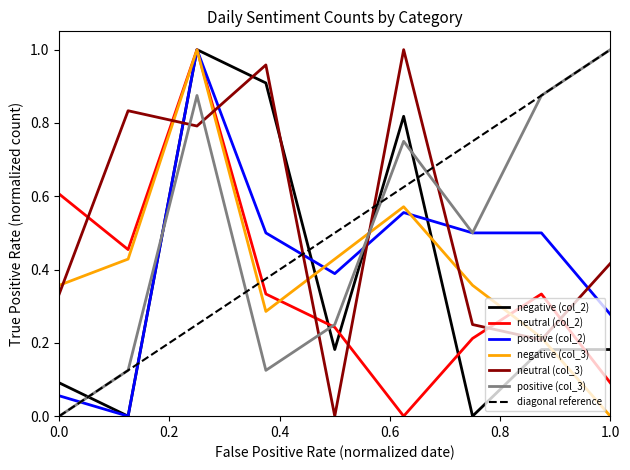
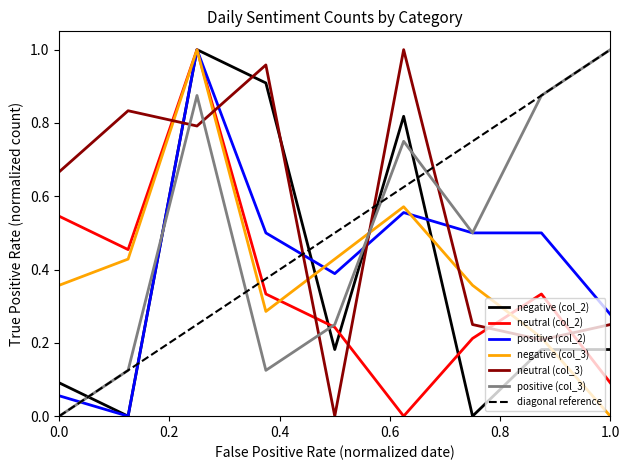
  {
    "neutral (col_2)": {
-     "0.0": 0.61,
+     "0.0": 0.55,
      "1.0": 0.09
    },
    "positive (col_2)": {
      "0.0": 0.06,
      "1.0": 0.28
    },
    "negative (col_3)": {
      "0.0": 0.36,
      "1.0": 0.00
    },
    "neutral (col_3)": {
-     "0.0": 0.33,
-     "1.0": 0.42
+     "0.0": 0.67,
+     "1.0": 0.25
    }
  }
